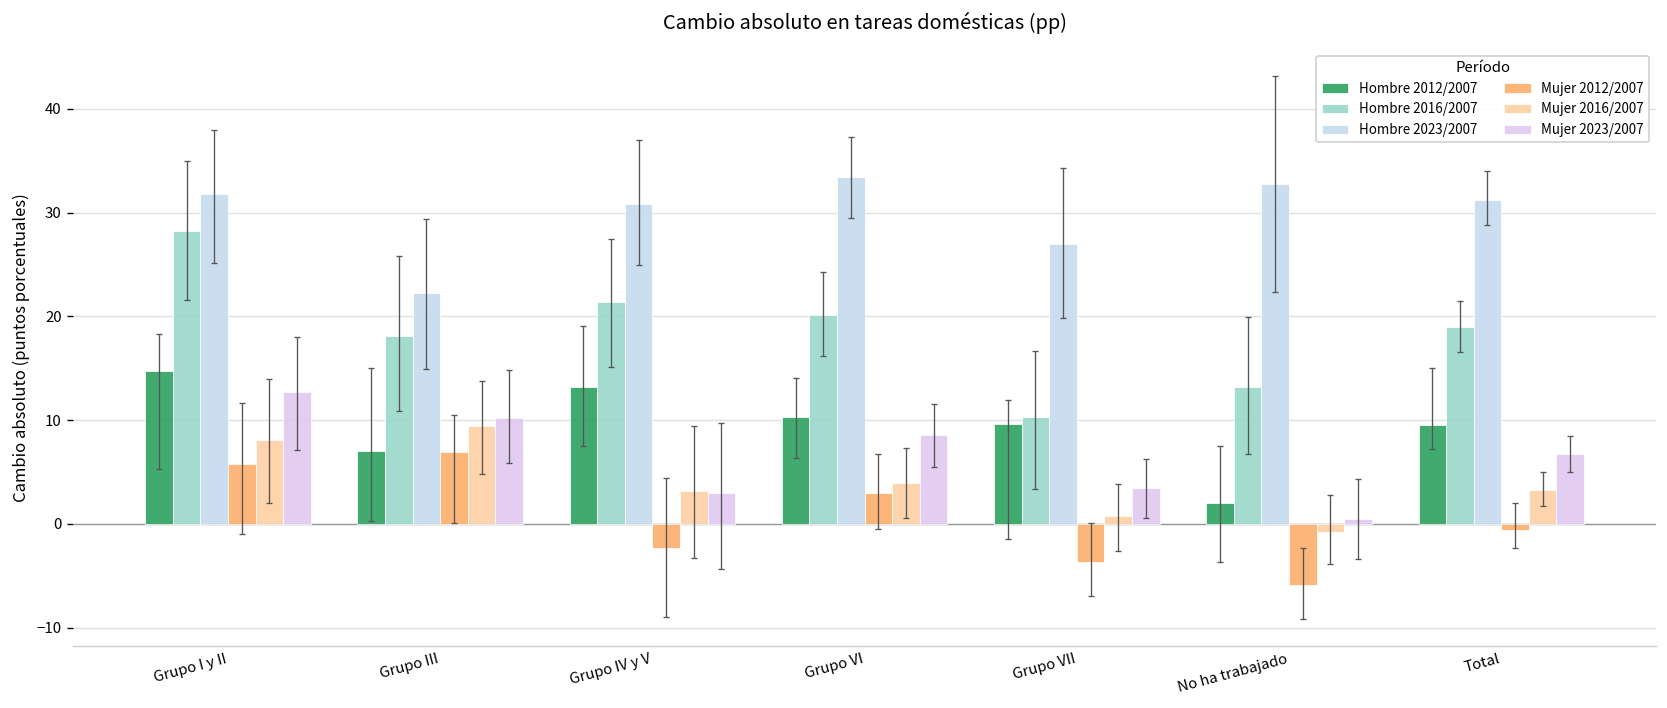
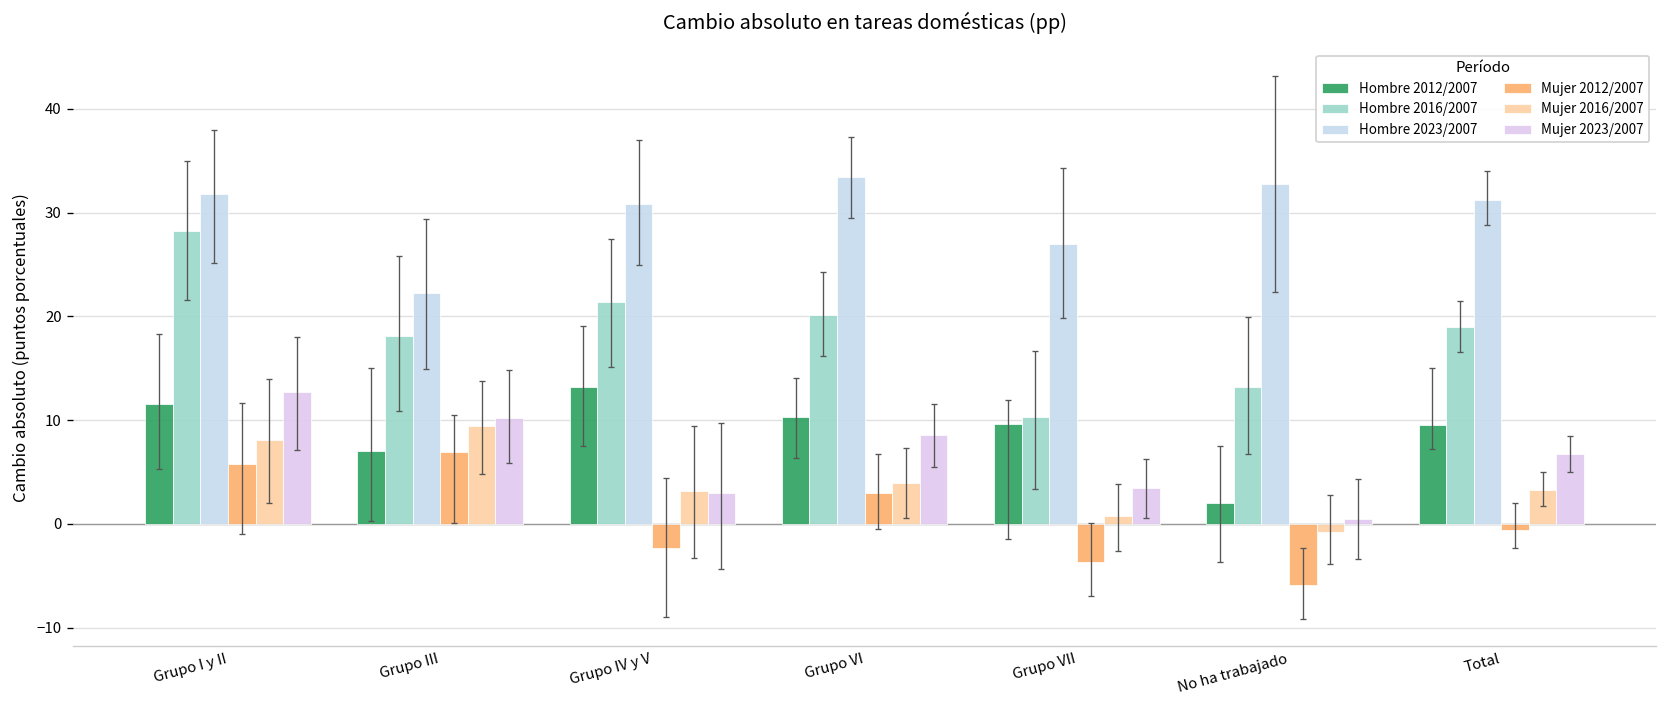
  {
    "Hombre 2012/2007": {
-     "Grupo I y II": 15,
+     "Grupo I y II": 12,
      "Grupo III": 7,
      "Grupo IV y V": 13,
      "Grupo VI": 10,
      "Grupo VII": 10,
      "No ha trabajado": 2,
      "Total": 10
    },
    "Mujer 2012/2007": {
      "Grupo I y II": 6,
      "Grupo III": 7,
      "Grupo IV y V": -2,
      "Grupo VI": 3,
      "Grupo VII": -4,
      "No ha trabajado": -6,
      "Total": -1
    },
    "Mujer 2016/2007": {
      "Grupo I y II": 8,
      "Grupo III": 9,
      "Grupo IV y V": 3,
      "Grupo VI": 4,
      "Grupo VII": 1,
      "No ha trabajado": -1,
      "Total": 3
    }
  }
